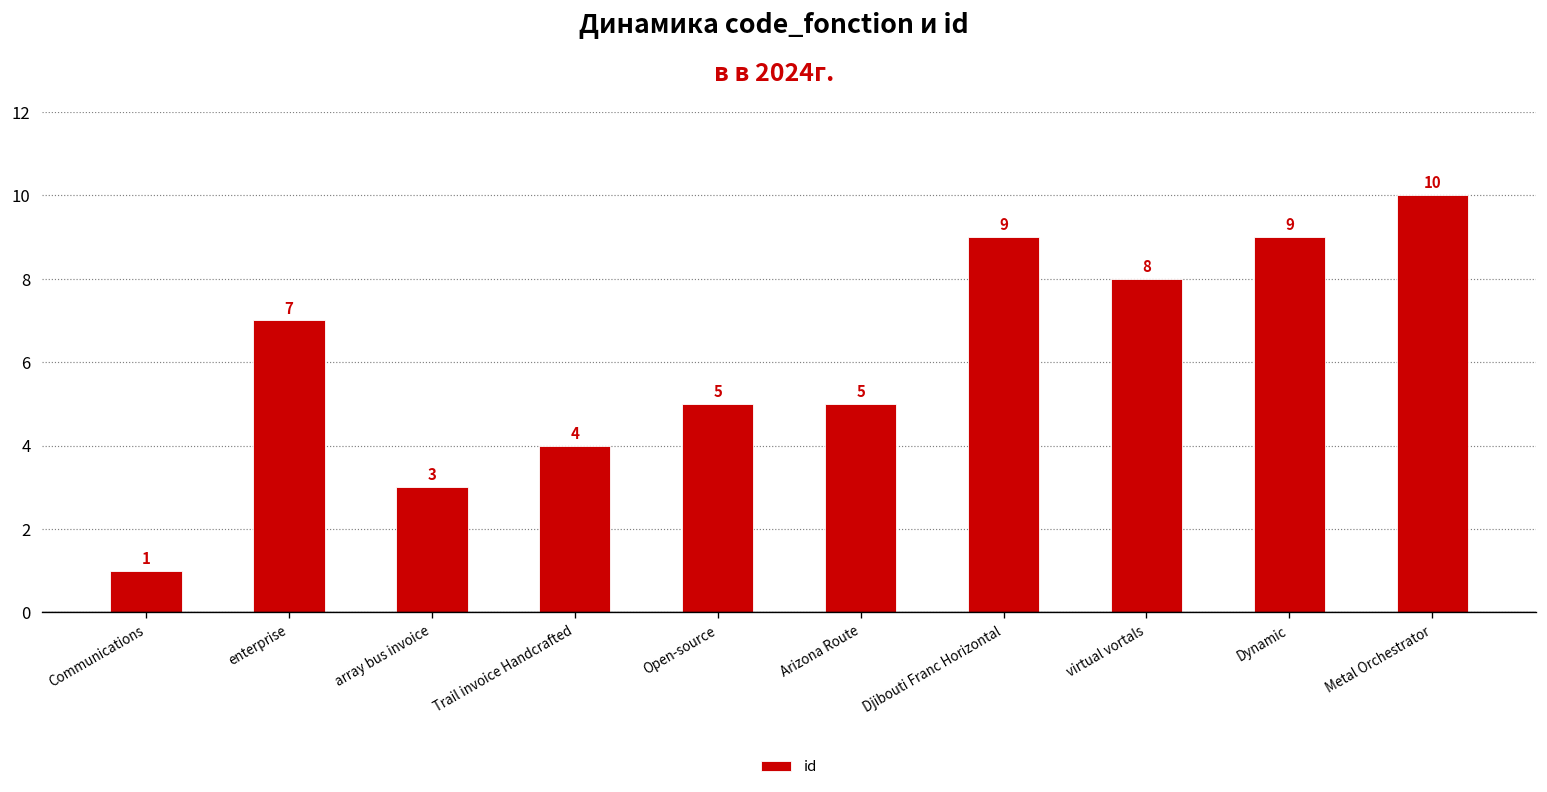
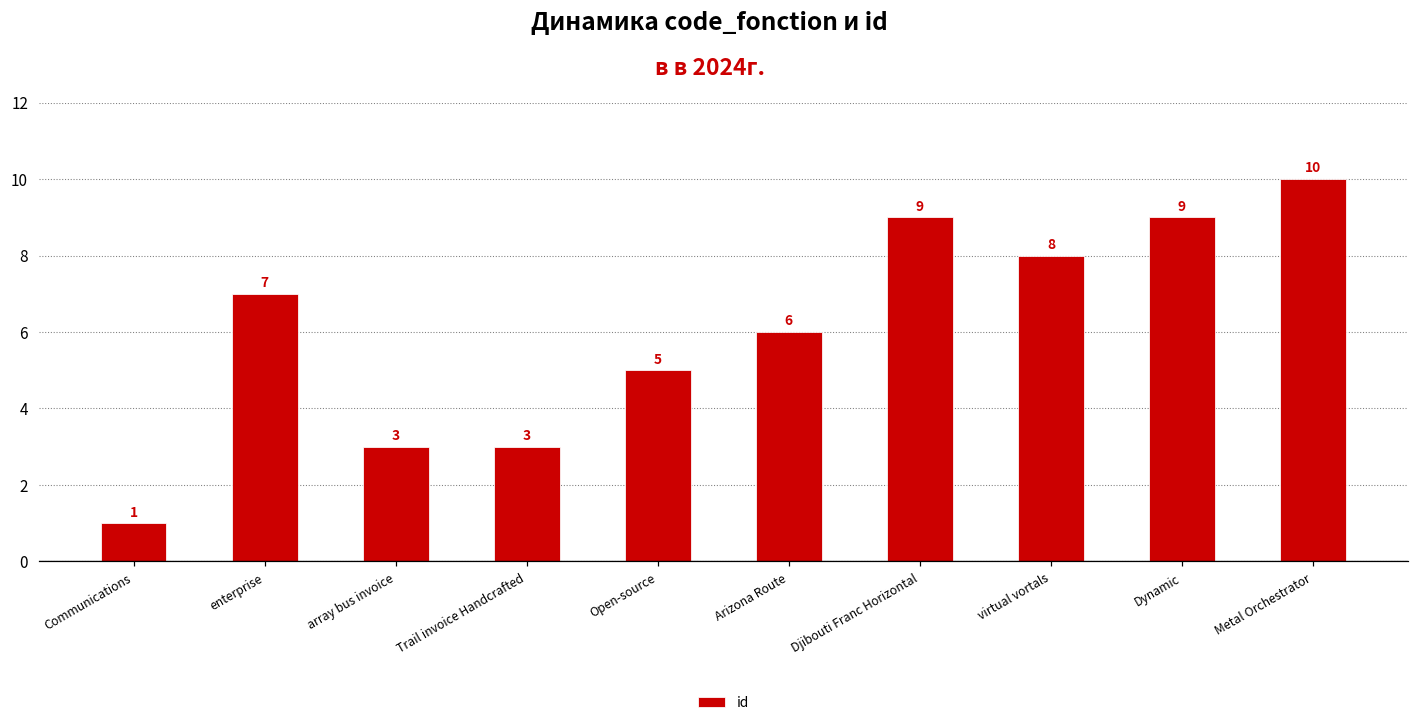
  {
    "Communications": 1,
    "enterprise": 7,
    "array bus invoice": 3,
-   "Trail invoice Handcrafted": 4,
+   "Trail invoice Handcrafted": 3,
    "Open-source": 5,
-   "Arizona Route": 5,
+   "Arizona Route": 6,
    "Djibouti Franc Horizontal": 9,
    "virtual vortals": 8,
    "Dynamic": 9,
    "Metal Orchestrator": 10
  }
